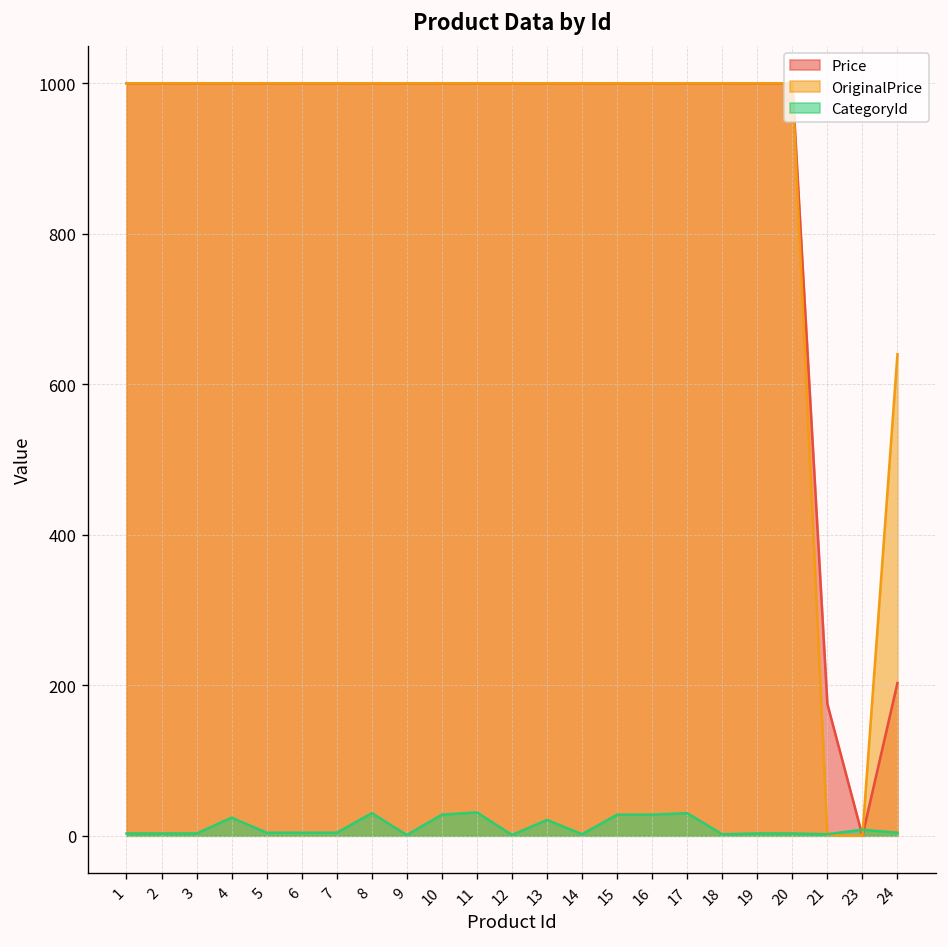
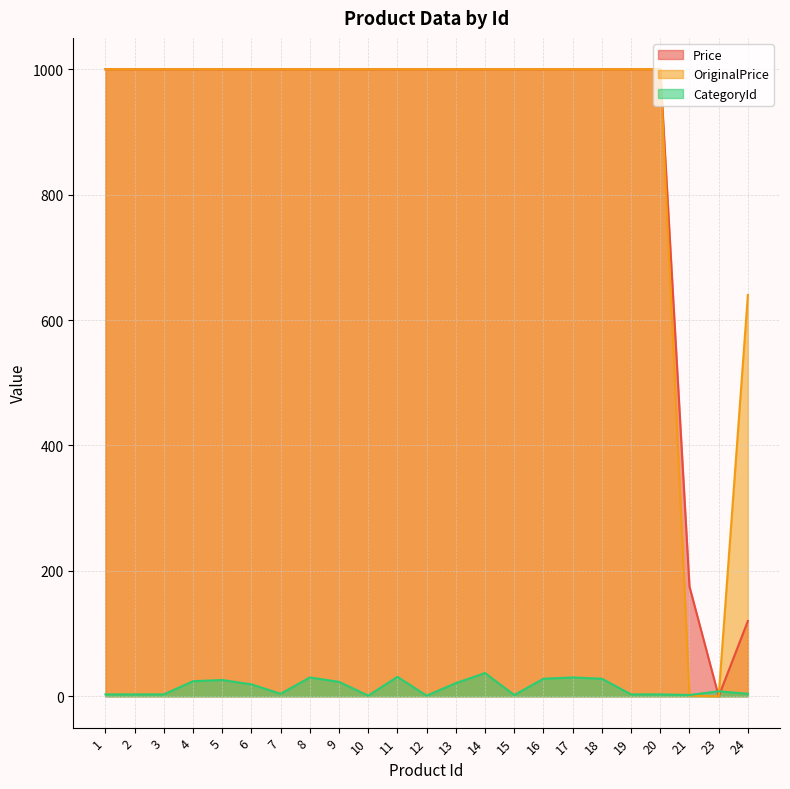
  {
    "Price": {
      "21": 180,
-     "24": 200
+     "24": 120
    },
    "OriginalPrice": {
      "24": 640
    },
    "CategoryId": {
      "1": 0,
      "2": 0,
      "3": 0,
      "4": 20,
-     "5": 0,
-     "6": 0,
+     "5": 30,
+     "6": 20,
      "7": 0,
      "8": 30,
-     "9": 0,
-     "10": 30,
+     "9": 20,
+     "10": 0,
      "11": 30,
      "12": 0,
      "13": 20,
-     "14": 0,
-     "15": 30,
+     "14": 40,
+     "15": 0,
      "16": 30,
      "17": 30,
-     "18": 0,
+     "18": 30,
      "19": 0,
      "20": 0,
      "23": 10,
      "24": 0
    }
  }
